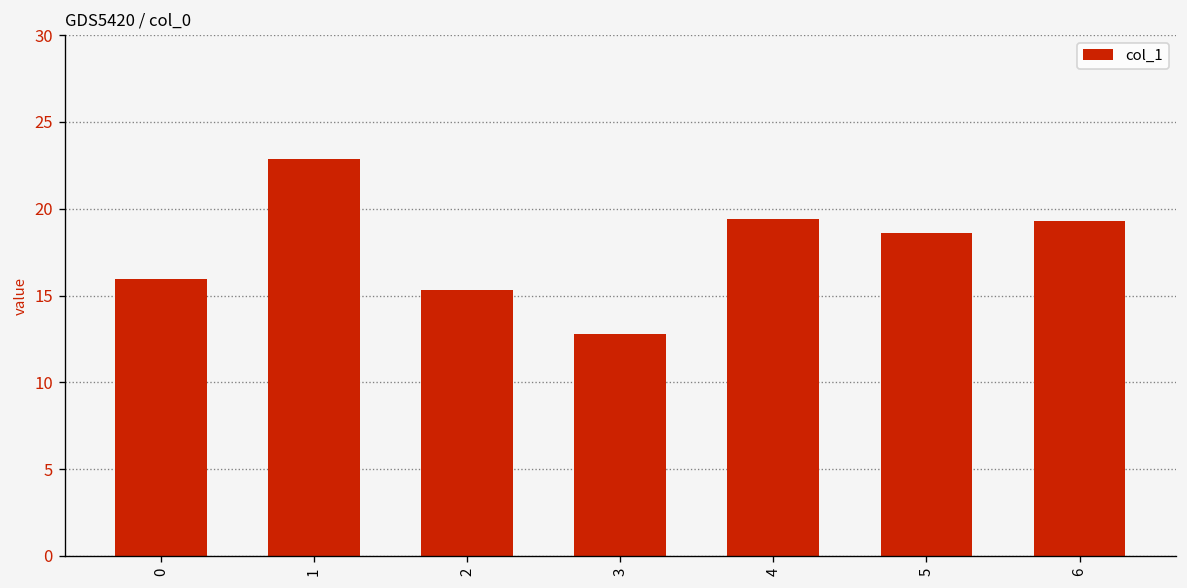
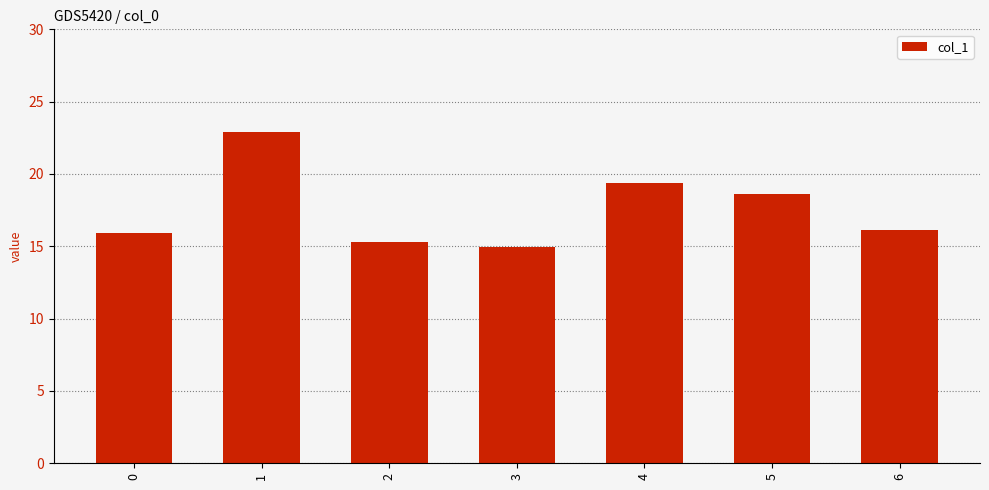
  {
    "0": 15.9,
    "1": 22.9,
    "2": 15.3,
-   "3": 12.8,
+   "3": 14.9,
    "4": 19.4,
    "5": 18.6,
-   "6": 19.3
+   "6": 16.1
  }
